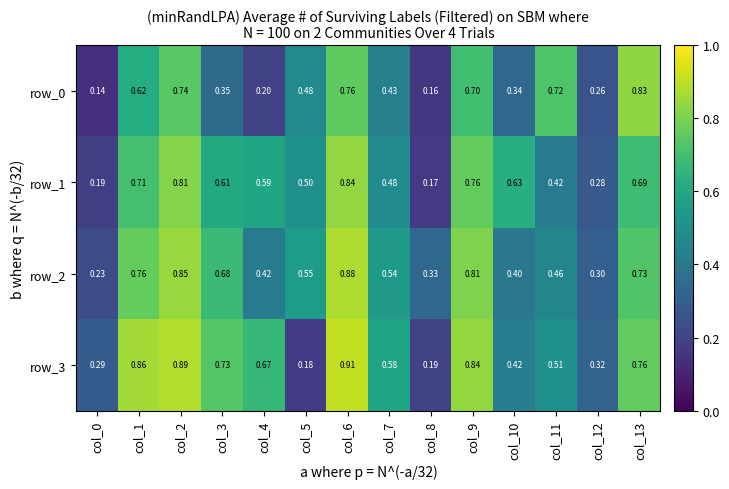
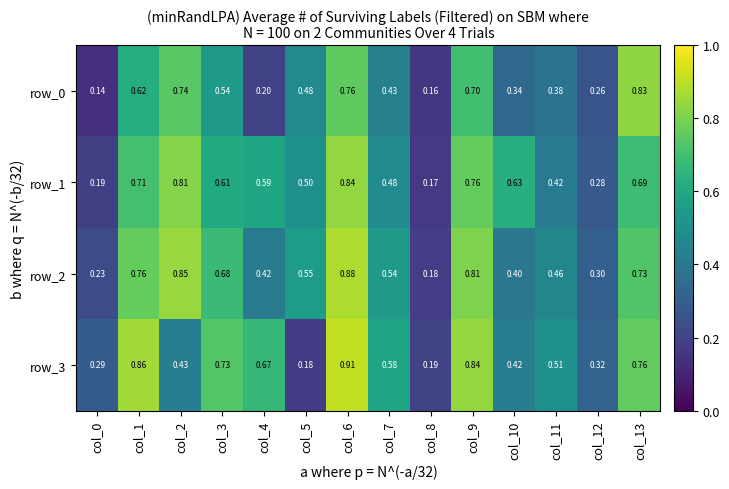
  {
    "row_0": {
      "col_0": 0.14,
      "col_1": 0.62,
      "col_2": 0.74,
-     "col_3": 0.35,
+     "col_3": 0.54,
      "col_4": 0.20,
      "col_5": 0.48,
      "col_6": 0.76,
      "col_7": 0.43,
      "col_8": 0.16,
      "col_9": 0.70,
      "col_10": 0.34,
-     "col_11": 0.72,
+     "col_11": 0.38,
      "col_12": 0.26,
      "col_13": 0.83
    },
    "row_1": {
      "col_0": 0.19,
      "col_1": 0.71,
      "col_2": 0.81,
      "col_3": 0.61,
      "col_4": 0.59,
      "col_5": 0.50,
      "col_6": 0.84,
      "col_7": 0.48,
      "col_8": 0.17,
      "col_9": 0.76,
      "col_10": 0.63,
      "col_11": 0.42,
      "col_12": 0.28,
      "col_13": 0.69
    },
    "row_2": {
      "col_0": 0.23,
      "col_1": 0.76,
      "col_2": 0.85,
      "col_3": 0.68,
      "col_4": 0.42,
      "col_5": 0.55,
      "col_6": 0.88,
      "col_7": 0.54,
-     "col_8": 0.33,
+     "col_8": 0.18,
      "col_9": 0.81,
      "col_10": 0.40,
      "col_11": 0.46,
      "col_12": 0.30,
      "col_13": 0.73
    },
    "row_3": {
      "col_0": 0.29,
      "col_1": 0.86,
-     "col_2": 0.89,
+     "col_2": 0.43,
      "col_3": 0.73,
      "col_4": 0.67,
      "col_5": 0.18,
      "col_6": 0.91,
      "col_7": 0.58,
      "col_8": 0.19,
      "col_9": 0.84,
      "col_10": 0.42,
      "col_11": 0.51,
      "col_12": 0.32,
      "col_13": 0.76
    }
  }
